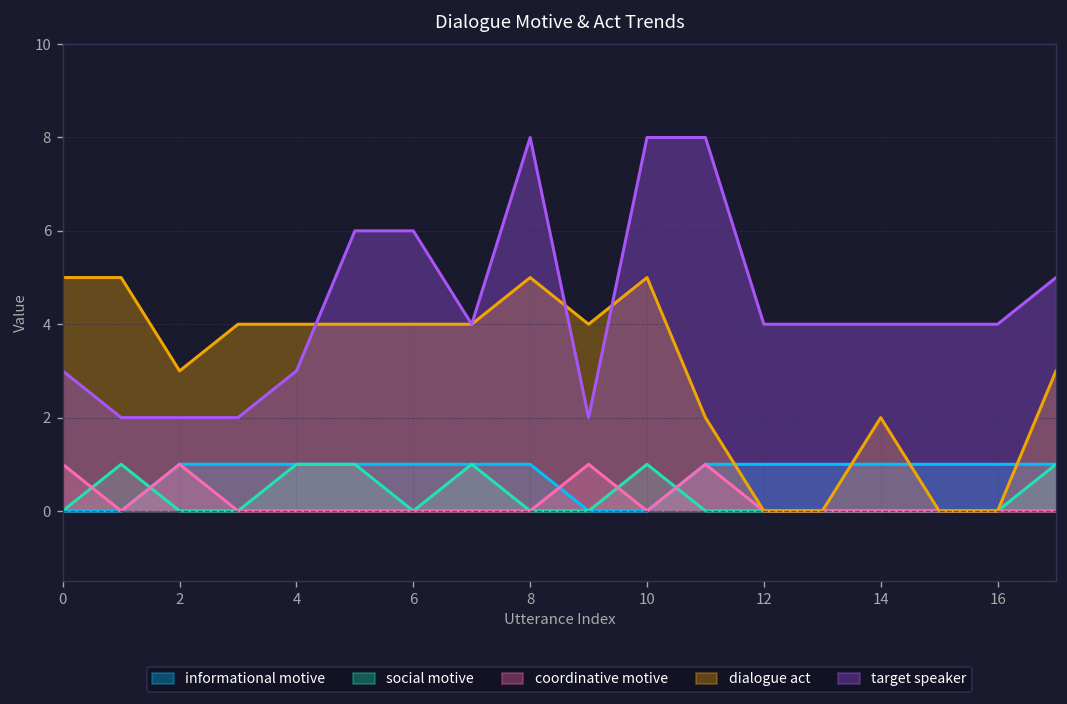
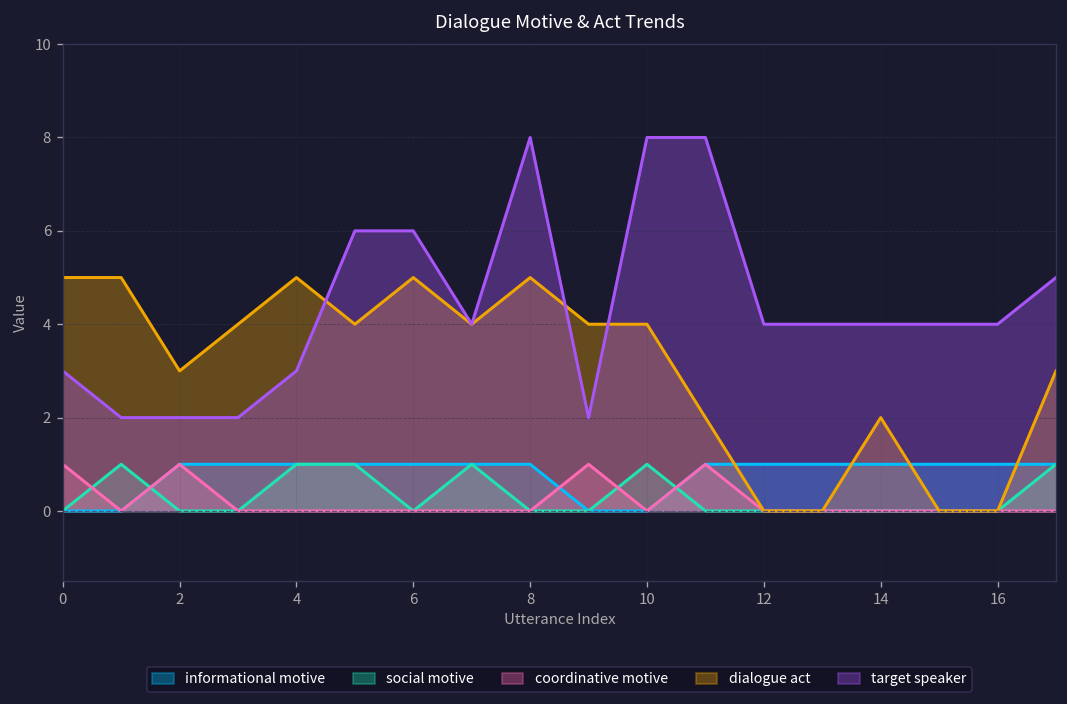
  {
    "dialogue act": {
      "0": 5,
      "2": 3,
-     "4": 4,
-     "6": 4,
+     "4": 5,
+     "6": 5,
      "8": 5,
-     "10": 5,
+     "10": 4,
      "14": 2
    }
  }
